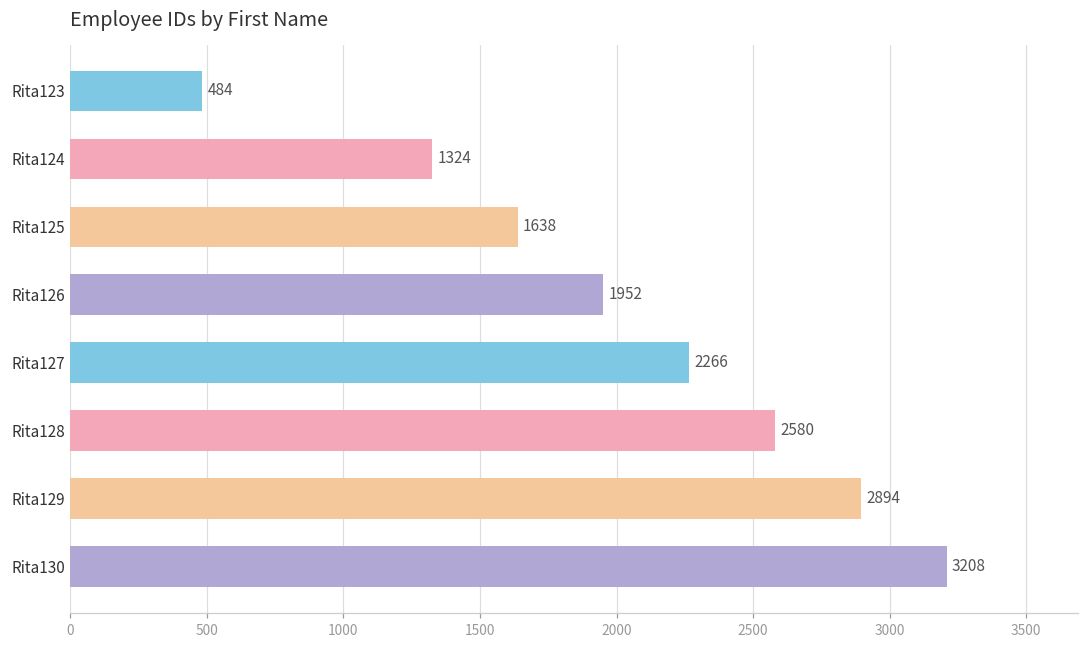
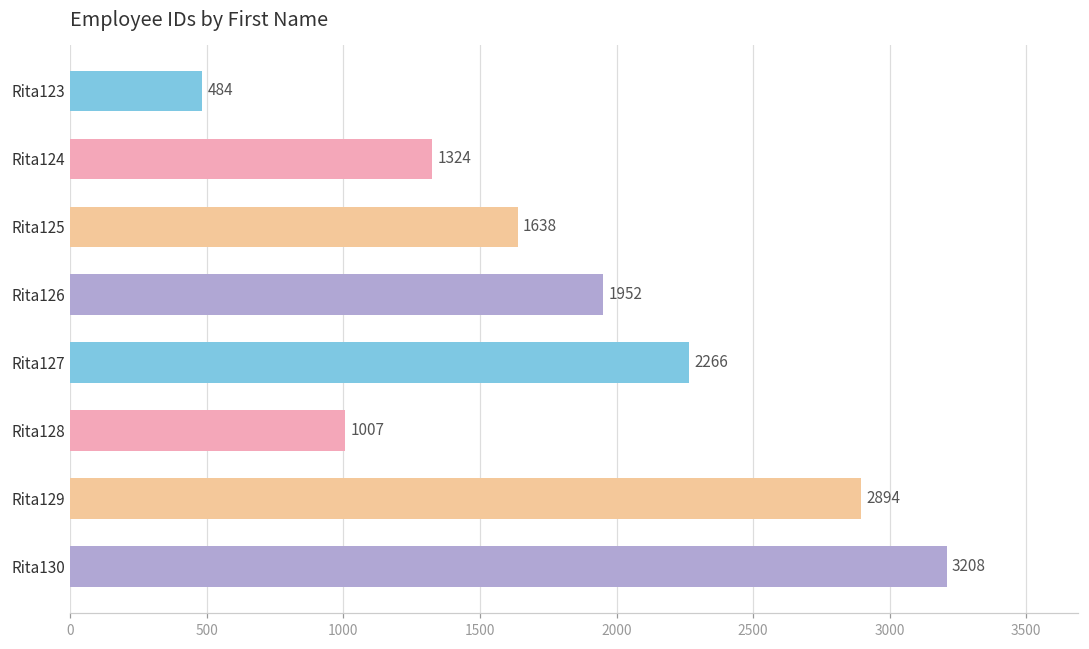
  {
    "Rita123": 484,
    "Rita124": 1324,
    "Rita125": 1638,
    "Rita126": 1952,
    "Rita127": 2266,
-   "Rita128": 2580,
+   "Rita128": 1007,
    "Rita129": 2894,
    "Rita130": 3208
  }
